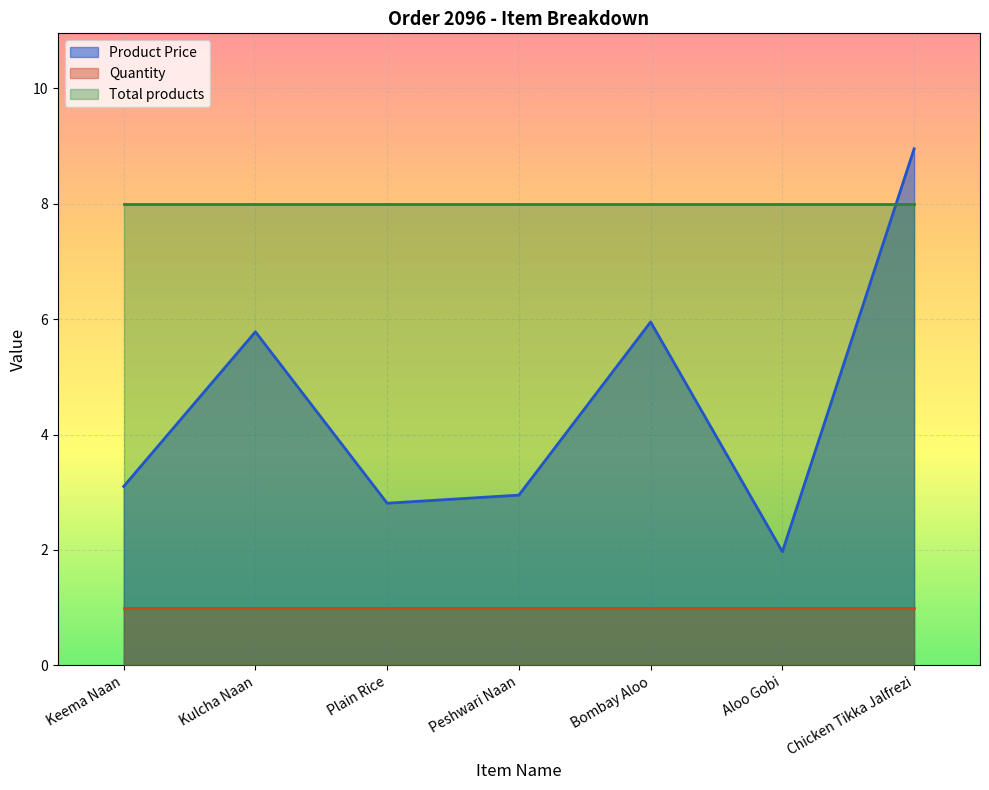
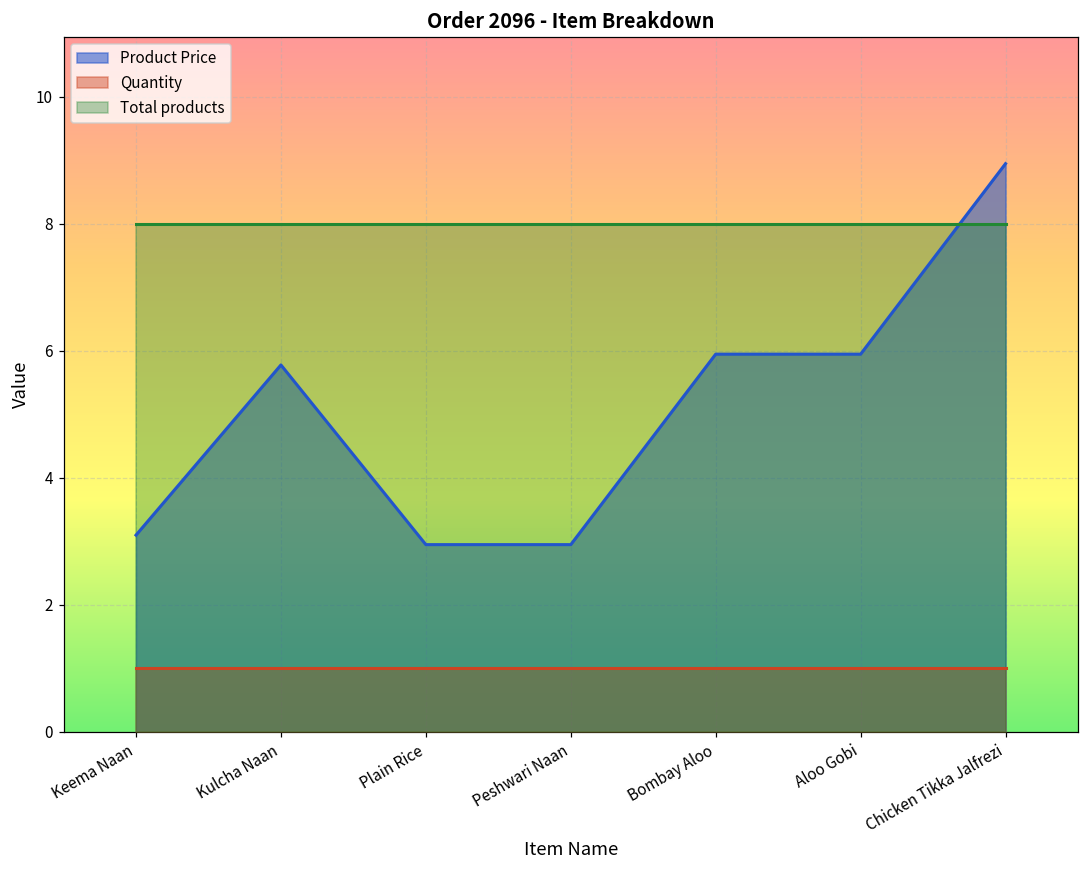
  {
    "Product Price": {
      "Keema Naan": 3.1,
      "Kulcha Naan": 5.8,
-     "Plain Rice": 2.8,
+     "Plain Rice": 3.0,
      "Peshwari Naan": 3.0,
      "Bombay Aloo": 6.0,
-     "Aloo Gobi": 2.0,
+     "Aloo Gobi": 6.0,
      "Chicken Tikka Jalfrezi": 9.0
    },
    "Quantity": {
      "Keema Naan": 1.0,
      "Kulcha Naan": 1.0,
      "Plain Rice": 1.0,
      "Peshwari Naan": 1.0,
      "Bombay Aloo": 1.0,
      "Aloo Gobi": 1.0,
      "Chicken Tikka Jalfrezi": 1.0
    },
    "Total products": {
      "Keema Naan": 8.0,
      "Kulcha Naan": 8.0,
      "Plain Rice": 8.0,
      "Peshwari Naan": 8.0,
      "Bombay Aloo": 8.0,
      "Aloo Gobi": 8.0,
      "Chicken Tikka Jalfrezi": 8.0
    }
  }
